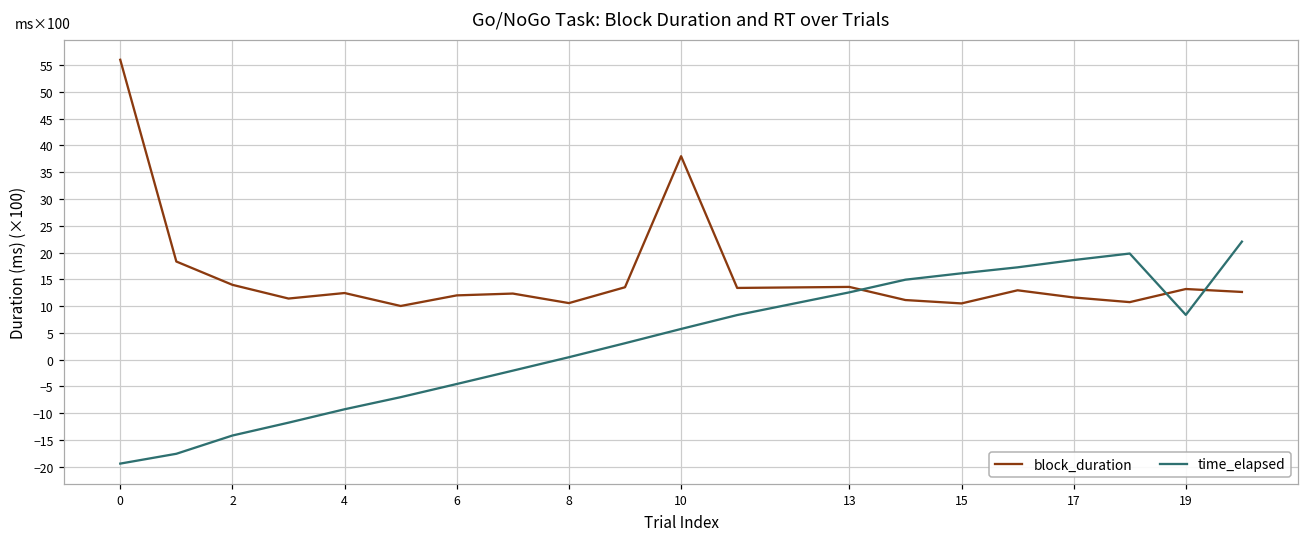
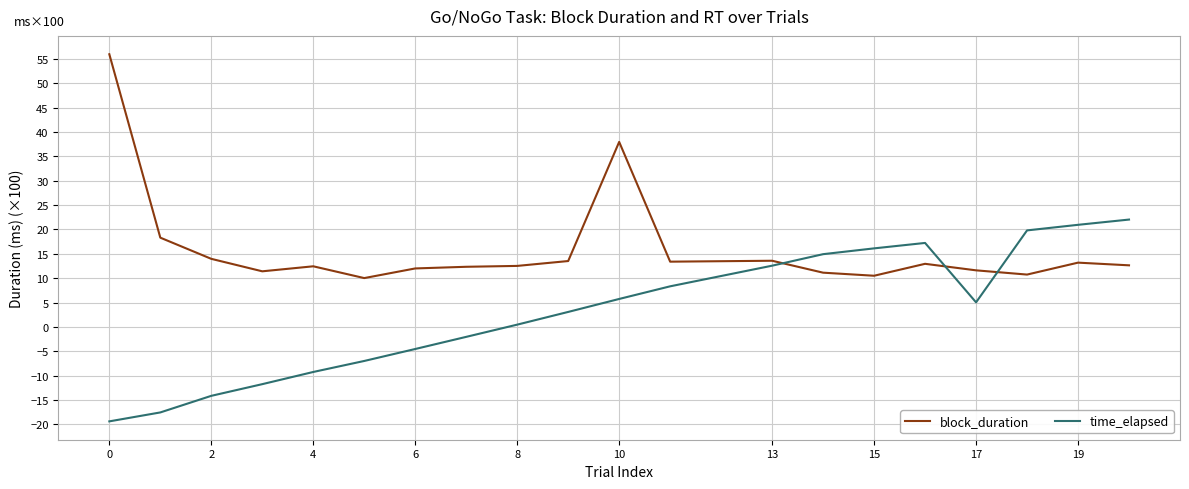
  {
    "block_duration": {
      "0": 56,
      "2": 14,
      "4": 12,
      "6": 12,
-     "8": 11,
+     "8": 13,
      "10": 38,
      "13": 14,
      "15": 11,
      "17": 12,
      "19": 13
    },
    "time_elapsed": {
      "0": -19,
      "2": -14,
      "4": -9,
      "6": -5,
      "8": 0,
      "10": 6,
      "13": 13,
      "15": 16,
-     "17": 19,
-     "19": 8
+     "17": 5,
+     "19": 21
    }
  }
